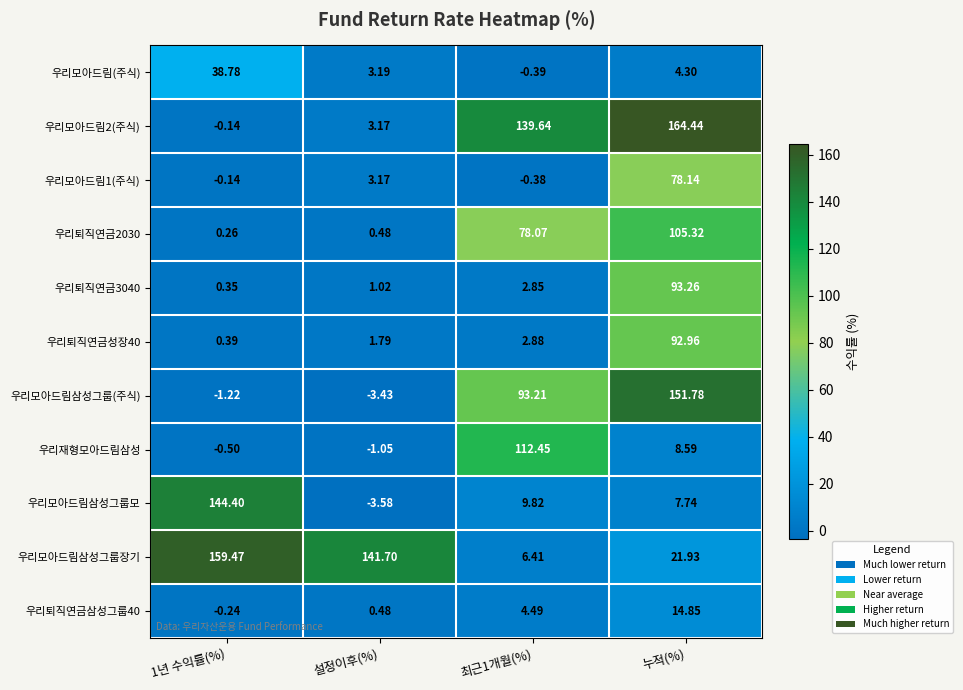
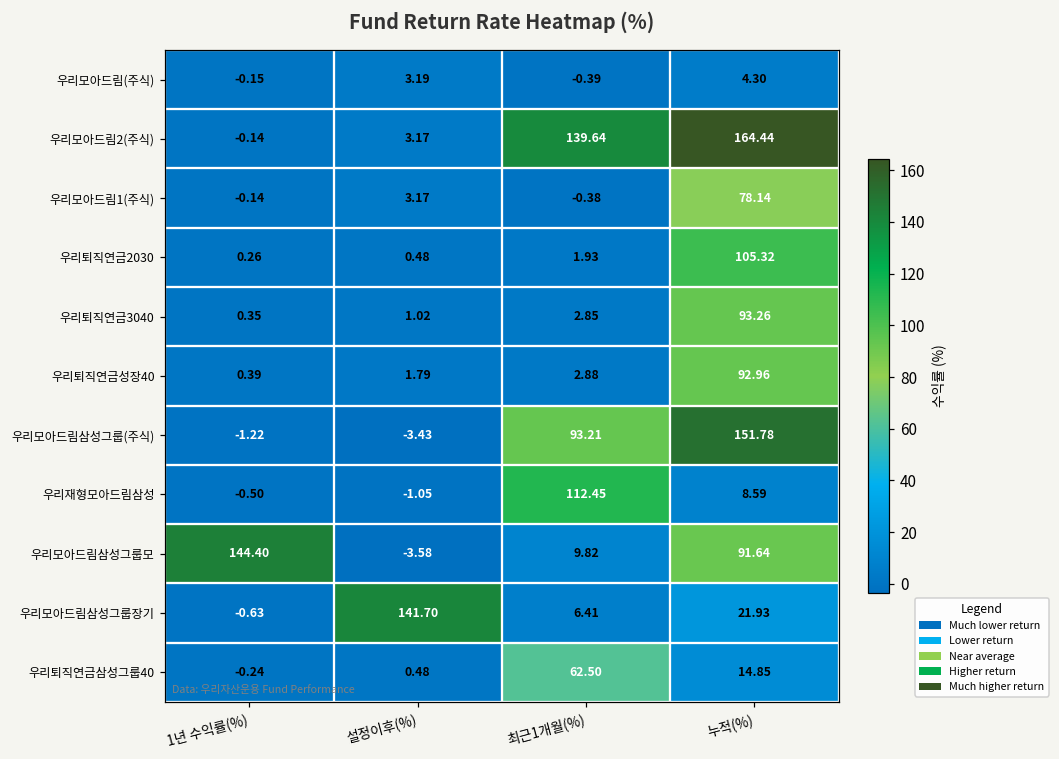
  {
    "우리모아드림(주식)": {
-     "1년 수익률(%)": 38.78,
+     "1년 수익률(%)": -0.15,
      "설정이후(%)": 3.19,
      "최근1개월(%)": -0.39,
      "누적(%)": 4.30
    },
    "우리모아드림2(주식)": {
      "1년 수익률(%)": -0.14,
      "설정이후(%)": 3.17,
      "최근1개월(%)": 139.64,
      "누적(%)": 164.44
    },
    "우리모아드림1(주식)": {
      "1년 수익률(%)": -0.14,
      "설정이후(%)": 3.17,
      "최근1개월(%)": -0.38,
      "누적(%)": 78.14
    },
    "우리퇴직연금2030": {
      "1년 수익률(%)": 0.26,
      "설정이후(%)": 0.48,
-     "최근1개월(%)": 78.07,
+     "최근1개월(%)": 1.93,
      "누적(%)": 105.32
    },
    "우리퇴직연금3040": {
      "1년 수익률(%)": 0.35,
      "설정이후(%)": 1.02,
      "최근1개월(%)": 2.85,
      "누적(%)": 93.26
    },
    "우리퇴직연금성장40": {
      "1년 수익률(%)": 0.39,
      "설정이후(%)": 1.79,
      "최근1개월(%)": 2.88,
      "누적(%)": 92.96
    },
    "우리모아드림삼성그룹(주식)": {
      "1년 수익률(%)": -1.22,
      "설정이후(%)": -3.43,
      "최근1개월(%)": 93.21,
      "누적(%)": 151.78
    },
    "우리재형모아드림삼성": {
      "1년 수익률(%)": -0.50,
      "설정이후(%)": -1.05,
      "최근1개월(%)": 112.45,
      "누적(%)": 8.59
    },
    "우리모아드림삼성그룹모": {
      "1년 수익률(%)": 144.40,
      "설정이후(%)": -3.58,
      "최근1개월(%)": 9.82,
-     "누적(%)": 7.74
+     "누적(%)": 91.64
    },
    "우리모아드림삼성그룹장기": {
-     "1년 수익률(%)": 159.47,
+     "1년 수익률(%)": -0.63,
      "설정이후(%)": 141.70,
      "최근1개월(%)": 6.41,
      "누적(%)": 21.93
    },
    "우리퇴직연금삼성그룹40": {
      "설정이후(%)": 0.48,
-     "최근1개월(%)": 4.49,
+     "최근1개월(%)": 62.50,
      "누적(%)": 14.85
    }
  }
